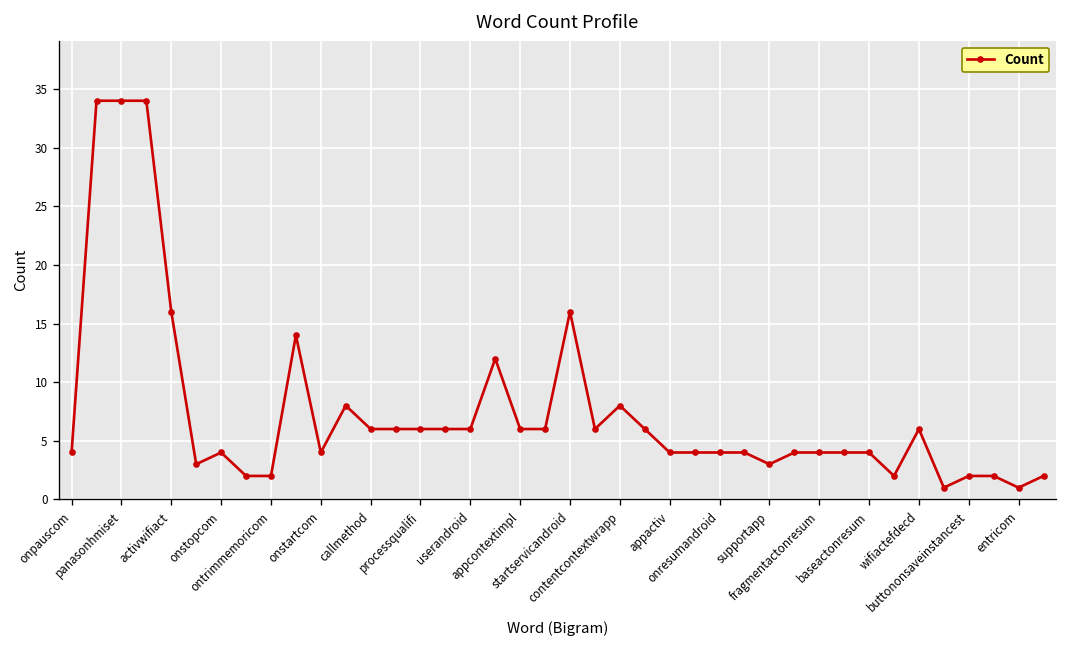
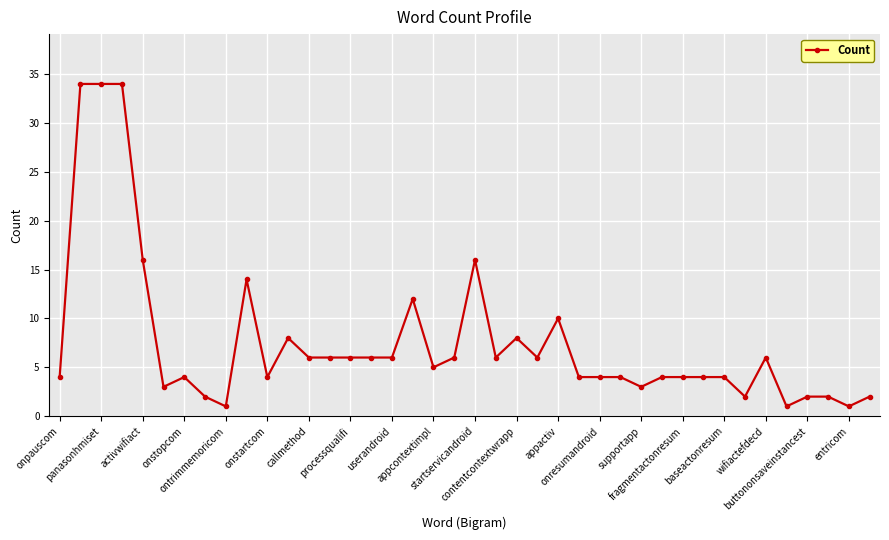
  {
    "onpauscom": 4,
    "panasonhmiset": 34,
    "activwifiact": 16,
    "onstopcom": 4,
-   "ontrimmemoricom": 2,
+   "ontrimmemoricom": 1,
    "onstartcom": 4,
    "callmethod": 6,
    "processqualifi": 6,
    "userandroid": 6,
-   "appcontextimpl": 6,
+   "appcontextimpl": 5,
    "startservicandroid": 16,
    "contentcontextwrapp": 8,
-   "appactiv": 4,
+   "appactiv": 10,
    "onresumandroid": 4,
    "supportapp": 3,
    "fragmentactonresum": 4,
    "baseactonresum": 4,
    "wifiactefdecd": 6,
    "buttononsaveinstancest": 2,
    "entricom": 1
  }
